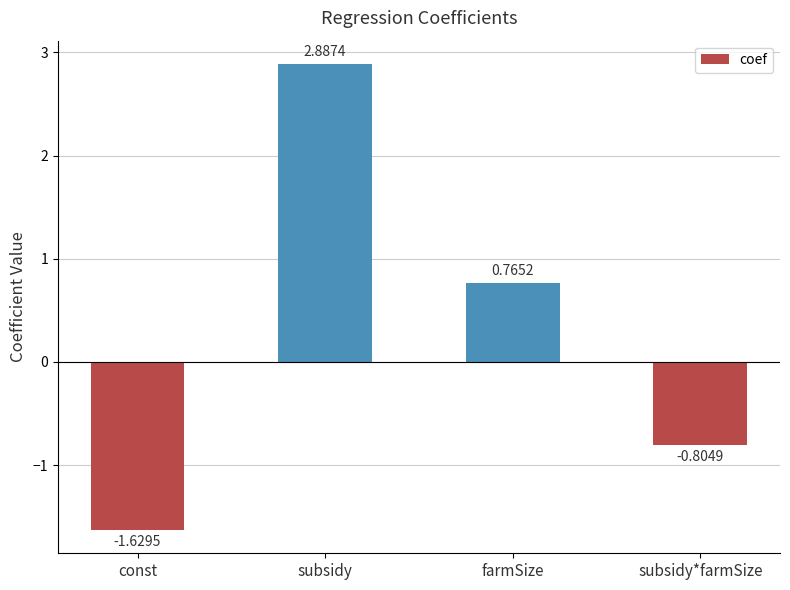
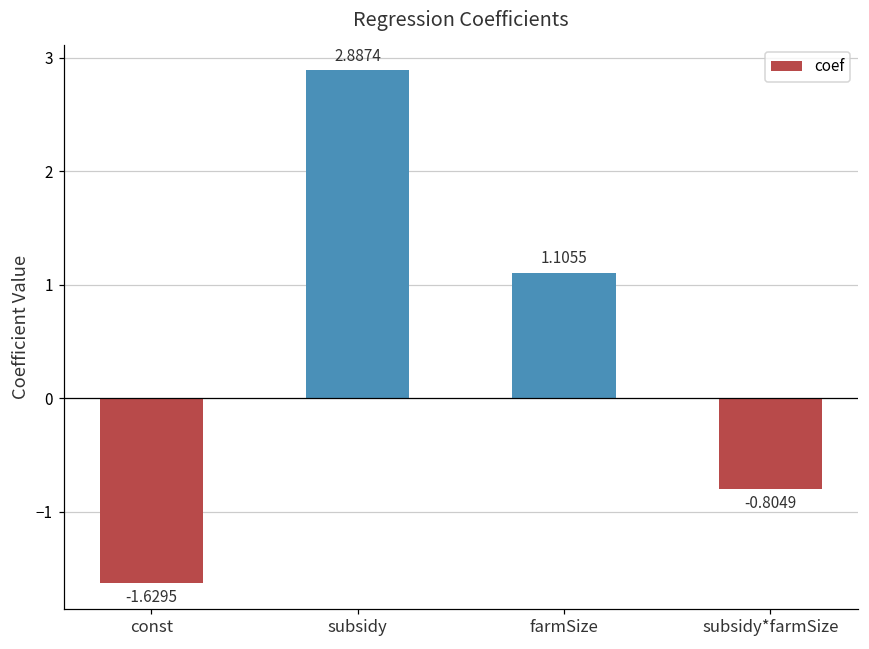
  {
    "const": -1.6295,
    "subsidy": 2.8874,
-   "farmSize": 0.7652,
+   "farmSize": 1.1055,
    "subsidy*farmSize": -0.8049
  }
